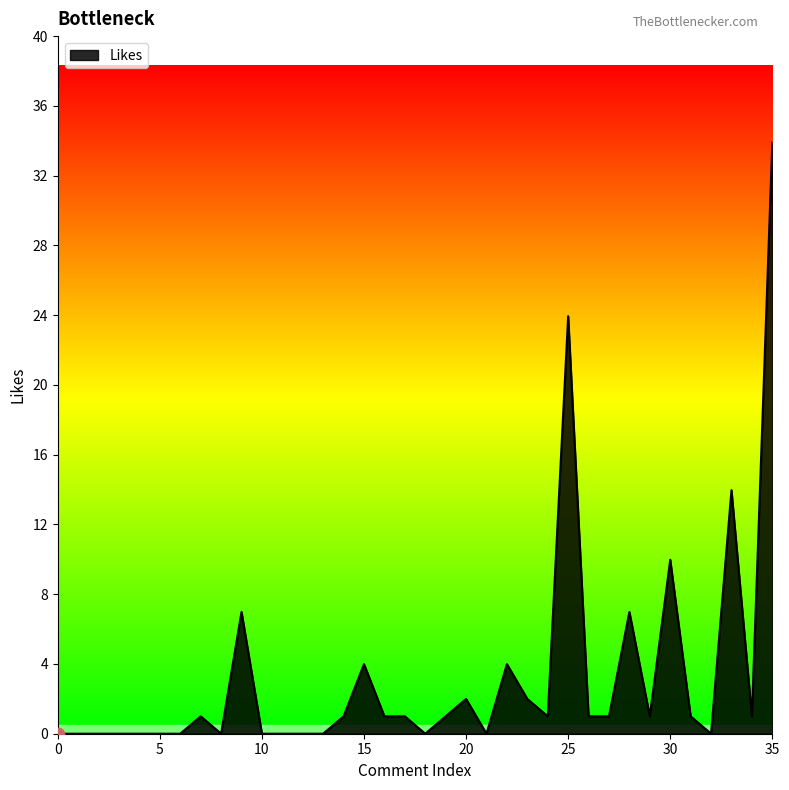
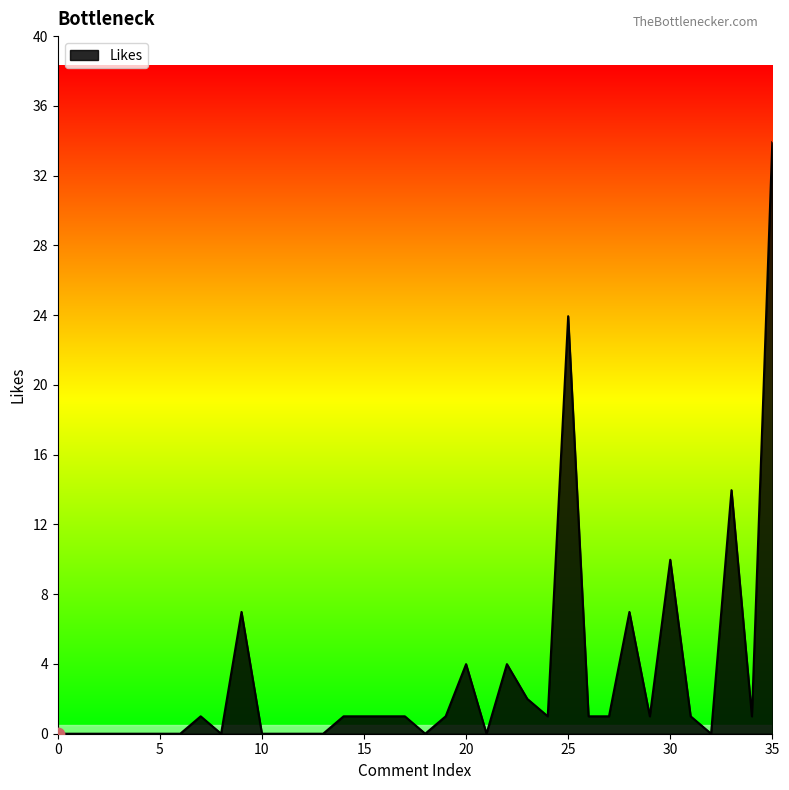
  {
    "Likes": {
-     "15": 4,
-     "20": 2,
+     "15": 1,
+     "20": 4,
      "25": 24,
      "30": 10,
      "35": 34
    }
  }
